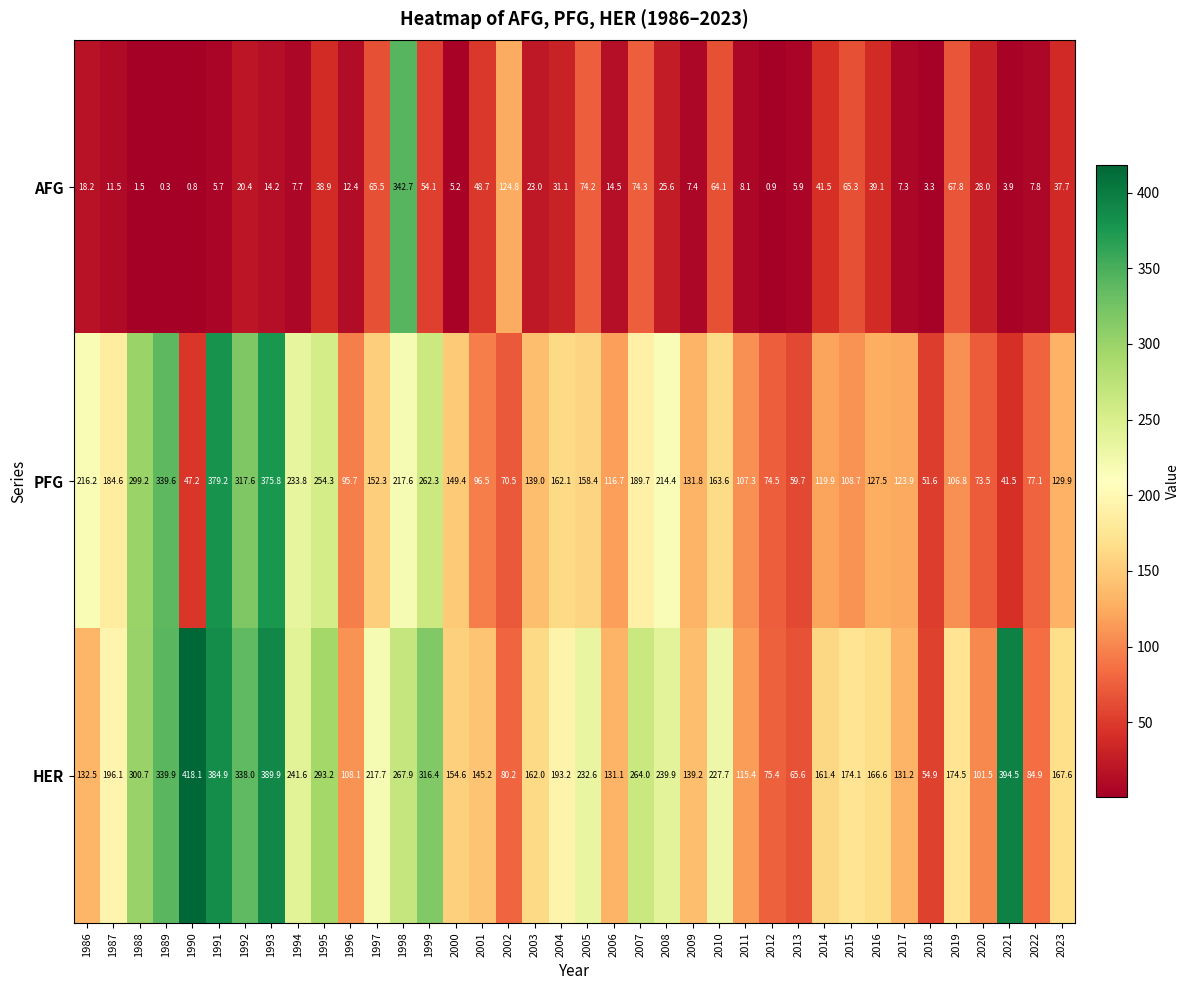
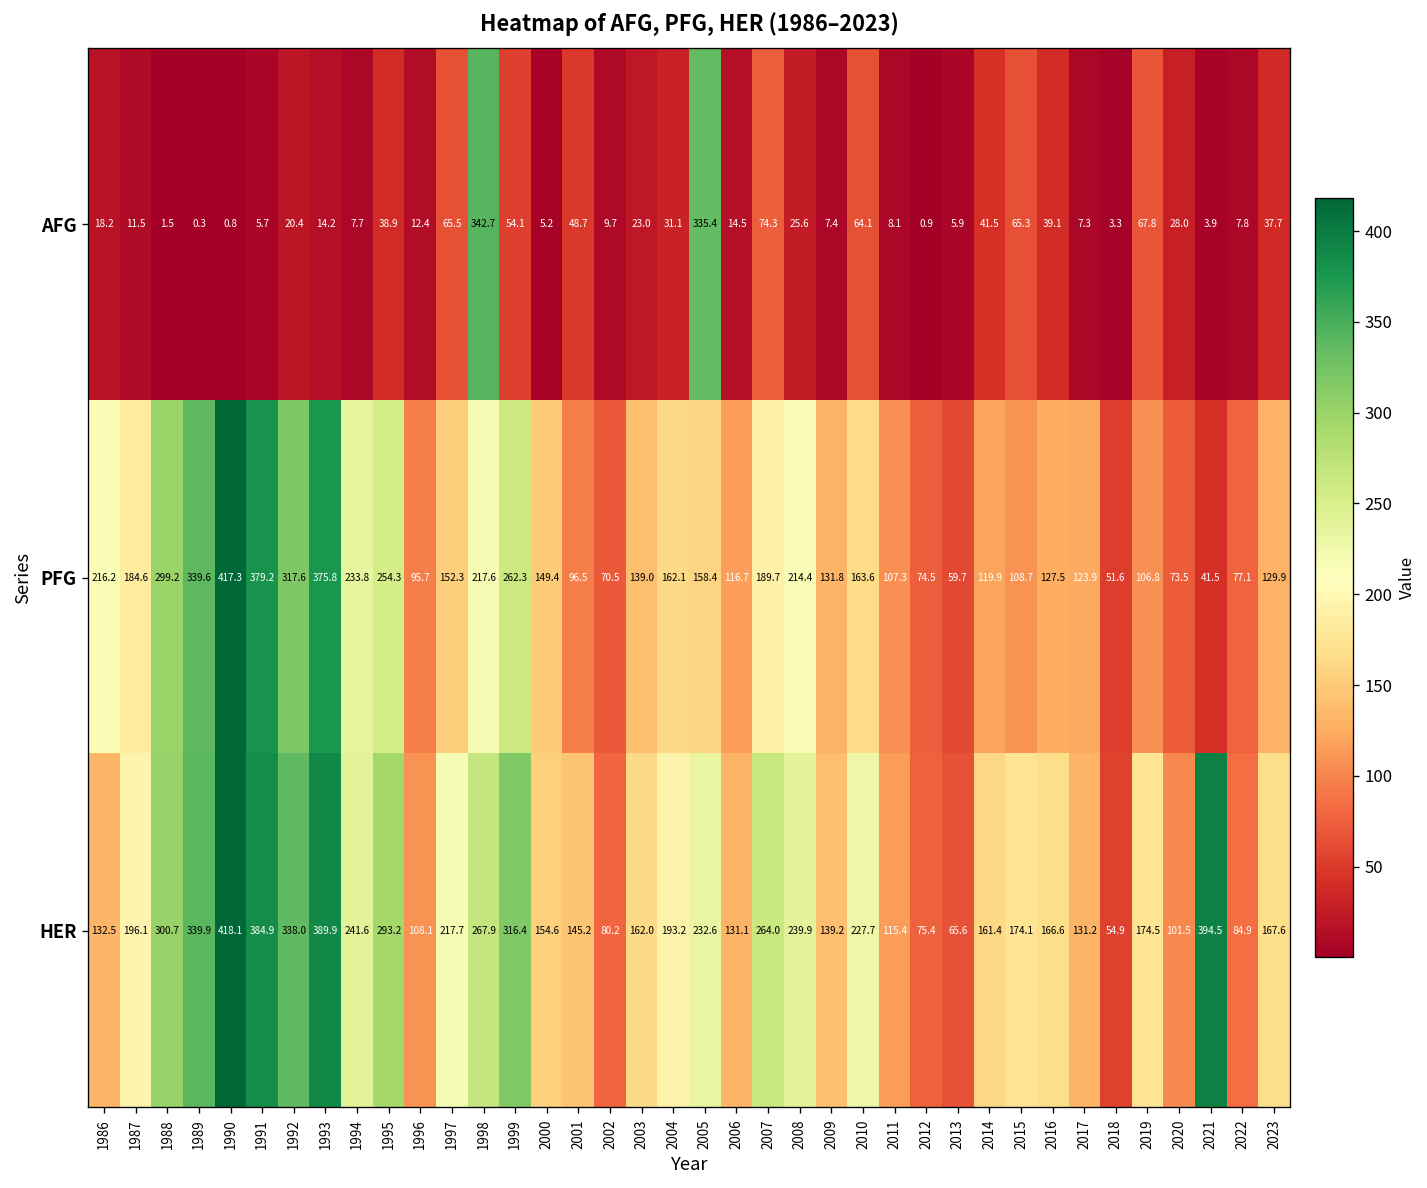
  {
    "AFG": {
      "1986": 18.2,
      "1987": 11.5,
      "1988": 1.5,
      "1989": 0.3,
      "1990": 0.8,
      "1991": 5.7,
      "1992": 20.4,
      "1993": 14.2,
      "1994": 7.7,
      "1995": 38.9,
      "1996": 12.4,
      "1997": 65.5,
      "1998": 342.7,
      "1999": 54.1,
      "2000": 5.2,
      "2001": 48.7,
-     "2002": 124.8,
+     "2002": 9.7,
      "2003": 23.0,
      "2004": 31.1,
-     "2005": 74.2,
+     "2005": 335.4,
      "2006": 14.5,
      "2007": 74.3,
      "2008": 25.6,
      "2009": 7.4,
      "2010": 64.1,
      "2011": 8.1,
      "2012": 0.9,
      "2013": 5.9,
      "2014": 41.5,
      "2015": 65.3,
      "2016": 39.1,
      "2017": 7.3,
      "2018": 3.3,
      "2019": 67.8,
      "2020": 28.0,
      "2021": 3.9,
      "2022": 7.8,
      "2023": 37.7
    },
    "PFG": {
      "1986": 216.2,
      "1987": 184.6,
      "1988": 299.2,
      "1989": 339.6,
-     "1990": 47.2,
+     "1990": 417.3,
      "1991": 379.2,
      "1992": 317.6,
      "1993": 375.8,
      "1994": 233.8,
      "1995": 254.3,
      "1996": 95.7,
      "1997": 152.3,
      "1998": 217.6,
      "1999": 262.3,
      "2000": 149.4,
      "2001": 96.5,
      "2002": 70.5,
      "2003": 139.0,
      "2004": 162.1,
      "2005": 158.4,
      "2006": 116.7,
      "2007": 189.7,
      "2008": 214.4,
      "2009": 131.8,
      "2010": 163.6,
      "2011": 107.3,
      "2012": 74.5,
      "2013": 59.7,
      "2014": 119.9,
      "2015": 108.7,
      "2016": 127.5,
      "2017": 123.9,
      "2018": 51.6,
      "2019": 106.8,
      "2020": 73.5,
      "2021": 41.5,
      "2022": 77.1,
      "2023": 129.9
    },
    "HER": {
      "1986": 132.5,
      "1987": 196.1,
      "1988": 300.7,
      "1989": 339.9,
      "1990": 418.1,
      "1991": 384.9,
      "1992": 338.0,
      "1993": 389.9,
      "1994": 241.6,
      "1995": 293.2,
      "1996": 108.1,
      "1997": 217.7,
      "1998": 267.9,
      "1999": 316.4,
      "2000": 154.6,
      "2001": 145.2,
      "2002": 80.2,
      "2003": 162.0,
      "2004": 193.2,
      "2005": 232.6,
      "2006": 131.1,
      "2007": 264.0,
      "2008": 239.9,
      "2009": 139.2,
      "2010": 227.7,
      "2011": 115.4,
      "2012": 75.4,
      "2013": 65.6,
      "2014": 161.4,
      "2015": 174.1,
      "2016": 166.6,
      "2017": 131.2,
      "2018": 54.9,
      "2019": 174.5,
      "2020": 101.5,
      "2021": 394.5,
      "2022": 84.9,
      "2023": 167.6
    }
  }
